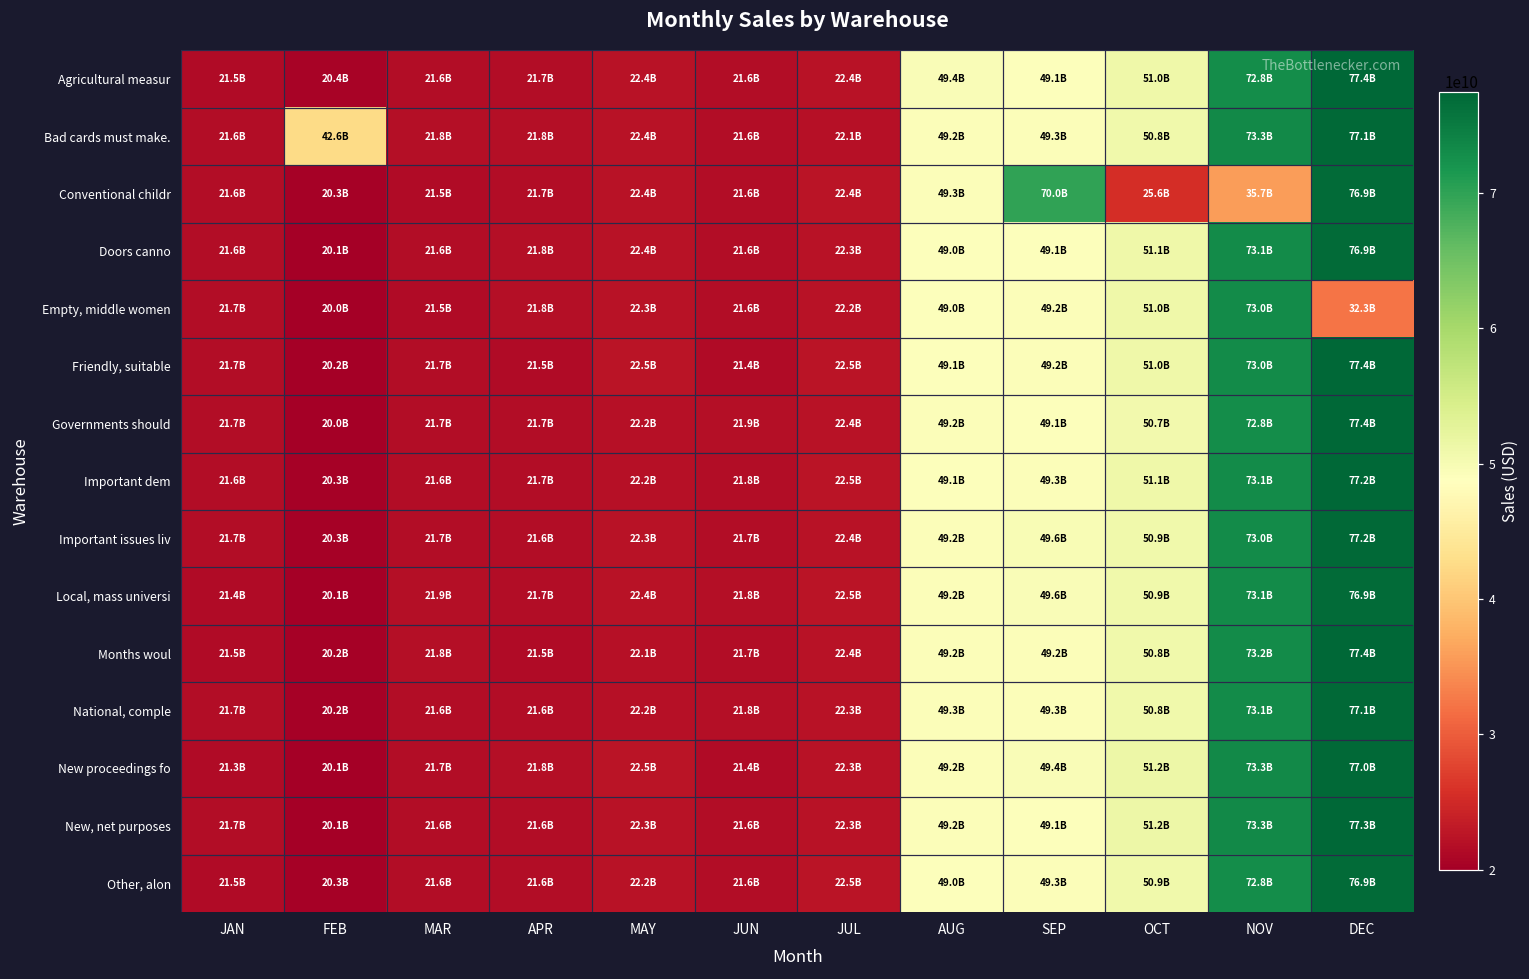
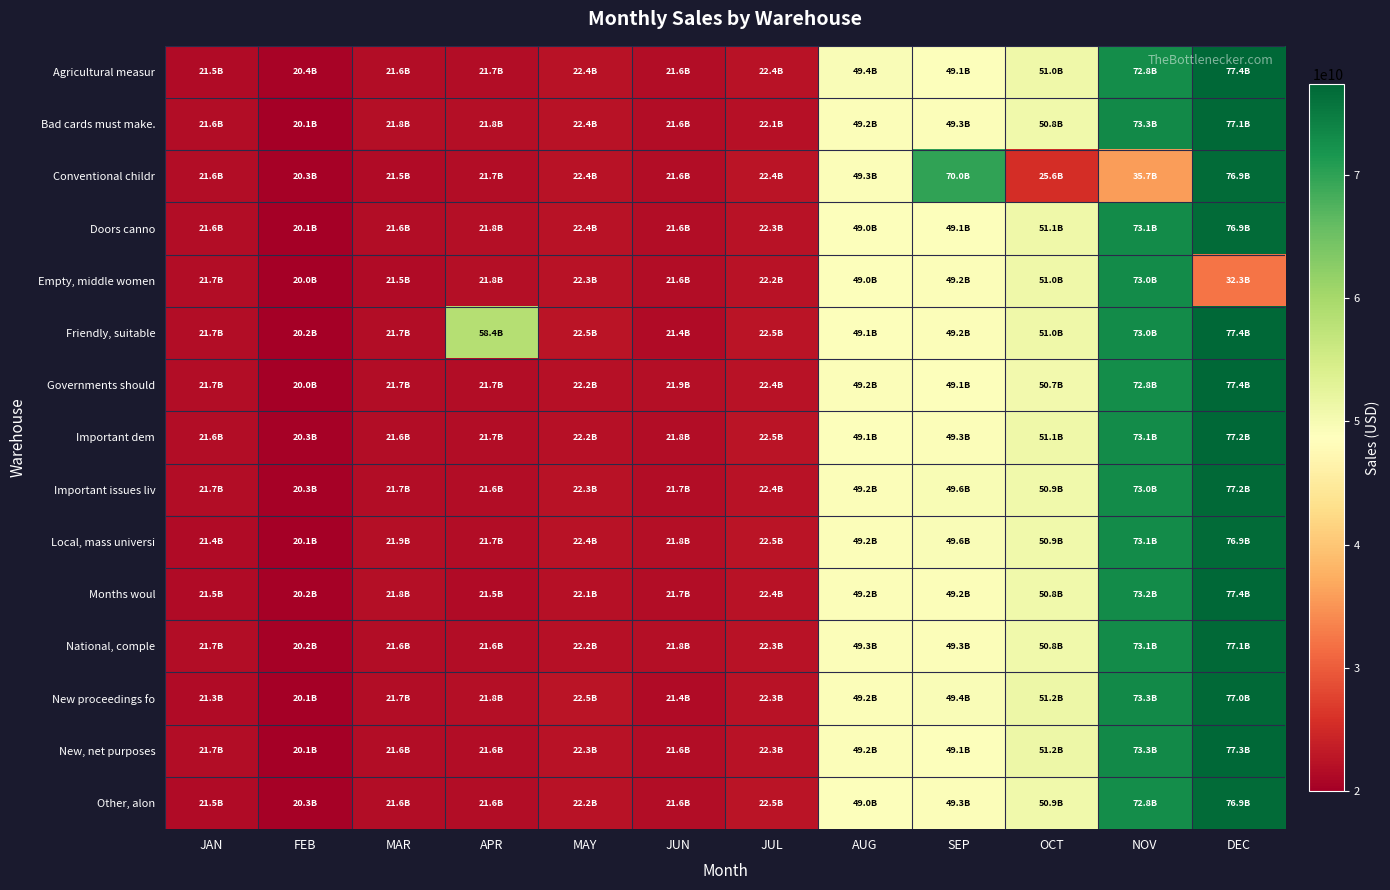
  {
    "Agricultural measur": {
      "JAN": "21.5B",
      "FEB": "20.4B",
      "MAR": "21.6B",
      "APR": "21.7B",
      "MAY": "22.4B",
      "JUN": "21.6B",
      "JUL": "22.4B",
      "AUG": "49.4B",
      "SEP": "49.1B",
      "OCT": "51.0B",
      "NOV": "72.8B"
    },
    "Bad cards must make.": {
      "JAN": "21.6B",
-     "FEB": "42.6B",
+     "FEB": "20.1B",
      "MAR": "21.8B",
      "APR": "21.8B",
      "MAY": "22.4B",
      "JUN": "21.6B",
      "JUL": "22.1B",
      "AUG": "49.2B",
      "SEP": "49.3B",
      "OCT": "50.8B",
      "NOV": "73.3B",
      "DEC": "77.1B"
    },
    "Conventional childr": {
      "JAN": "21.6B",
      "FEB": "20.3B",
      "MAR": "21.5B",
      "APR": "21.7B",
      "MAY": "22.4B",
      "JUN": "21.6B",
      "JUL": "22.4B",
      "AUG": "49.3B",
      "SEP": "70.0B",
      "OCT": "25.6B",
      "NOV": "35.7B",
      "DEC": "76.9B"
    },
    "Doors canno": {
      "JAN": "21.6B",
      "FEB": "20.1B",
      "MAR": "21.6B",
      "APR": "21.8B",
      "MAY": "22.4B",
      "JUN": "21.6B",
      "JUL": "22.3B",
      "AUG": "49.0B",
      "SEP": "49.1B",
      "OCT": "51.1B",
      "NOV": "73.1B",
      "DEC": "76.9B"
    },
    "Empty, middle women": {
      "JAN": "21.7B",
      "FEB": "20.0B",
      "MAR": "21.5B",
      "APR": "21.8B",
      "MAY": "22.3B",
      "JUN": "21.6B",
      "JUL": "22.2B",
      "AUG": "49.0B",
      "SEP": "49.2B",
      "OCT": "51.0B",
      "NOV": "73.0B",
      "DEC": "32.3B"
    },
    "Friendly, suitable": {
      "JAN": "21.7B",
      "FEB": "20.2B",
      "MAR": "21.7B",
-     "APR": "21.5B",
+     "APR": "58.4B",
      "MAY": "22.5B",
      "JUN": "21.4B",
      "JUL": "22.5B",
      "AUG": "49.1B",
      "SEP": "49.2B",
      "OCT": "51.0B",
      "NOV": "73.0B",
      "DEC": "77.4B"
    },
    "Governments should": {
      "JAN": "21.7B",
      "FEB": "20.0B",
      "MAR": "21.7B",
      "APR": "21.7B",
      "MAY": "22.2B",
      "JUN": "21.9B",
      "JUL": "22.4B",
      "AUG": "49.2B",
      "SEP": "49.1B",
      "OCT": "50.7B",
      "NOV": "72.8B",
      "DEC": "77.4B"
    },
    "Important dem": {
      "JAN": "21.6B",
      "FEB": "20.3B",
      "MAR": "21.6B",
      "APR": "21.7B",
      "MAY": "22.2B",
      "JUN": "21.8B",
      "JUL": "22.5B",
      "AUG": "49.1B",
      "SEP": "49.3B",
      "OCT": "51.1B",
      "NOV": "73.1B",
      "DEC": "77.2B"
    },
    "Important issues liv": {
      "JAN": "21.7B",
      "FEB": "20.3B",
      "MAR": "21.7B",
      "APR": "21.6B",
      "MAY": "22.3B",
      "JUN": "21.7B",
      "JUL": "22.4B",
      "AUG": "49.2B",
      "SEP": "49.6B",
      "OCT": "50.9B",
      "NOV": "73.0B",
      "DEC": "77.2B"
    },
    "Local, mass universi": {
      "JAN": "21.4B",
      "FEB": "20.1B",
      "MAR": "21.9B",
      "APR": "21.7B",
      "MAY": "22.4B",
      "JUN": "21.8B",
      "JUL": "22.5B",
      "AUG": "49.2B",
      "SEP": "49.6B",
      "OCT": "50.9B",
      "NOV": "73.1B",
      "DEC": "76.9B"
    },
    "Months woul": {
      "JAN": "21.5B",
      "FEB": "20.2B",
      "MAR": "21.8B",
      "APR": "21.5B",
      "MAY": "22.1B",
      "JUN": "21.7B",
      "JUL": "22.4B",
      "AUG": "49.2B",
      "SEP": "49.2B",
      "OCT": "50.8B",
      "NOV": "73.2B",
      "DEC": "77.4B"
    },
    "National, comple": {
      "JAN": "21.7B",
      "FEB": "20.2B",
      "MAR": "21.6B",
      "APR": "21.6B",
      "MAY": "22.2B",
      "JUN": "21.8B",
      "JUL": "22.3B",
      "AUG": "49.3B",
      "SEP": "49.3B",
      "OCT": "50.8B",
      "NOV": "73.1B",
      "DEC": "77.1B"
    },
    "New proceedings fo": {
      "JAN": "21.3B",
      "FEB": "20.1B",
      "MAR": "21.7B",
      "APR": "21.8B",
      "MAY": "22.5B",
      "JUN": "21.4B",
      "JUL": "22.3B",
      "AUG": "49.2B",
      "SEP": "49.4B",
      "OCT": "51.2B",
      "NOV": "73.3B",
      "DEC": "77.0B"
    },
    "New, net purposes": {
      "JAN": "21.7B",
      "FEB": "20.1B",
      "MAR": "21.6B",
      "APR": "21.6B",
      "MAY": "22.3B",
      "JUN": "21.6B",
      "JUL": "22.3B",
      "AUG": "49.2B",
      "SEP": "49.1B",
      "OCT": "51.2B",
      "NOV": "73.3B",
      "DEC": "77.3B"
    },
    "Other, alon": {
      "JAN": "21.5B",
      "FEB": "20.3B",
      "MAR": "21.6B",
      "APR": "21.6B",
      "MAY": "22.2B",
      "JUN": "21.6B",
      "JUL": "22.5B",
      "AUG": "49.0B",
      "SEP": "49.3B",
      "OCT": "50.9B",
      "NOV": "72.8B",
      "DEC": "76.9B"
    }
  }
